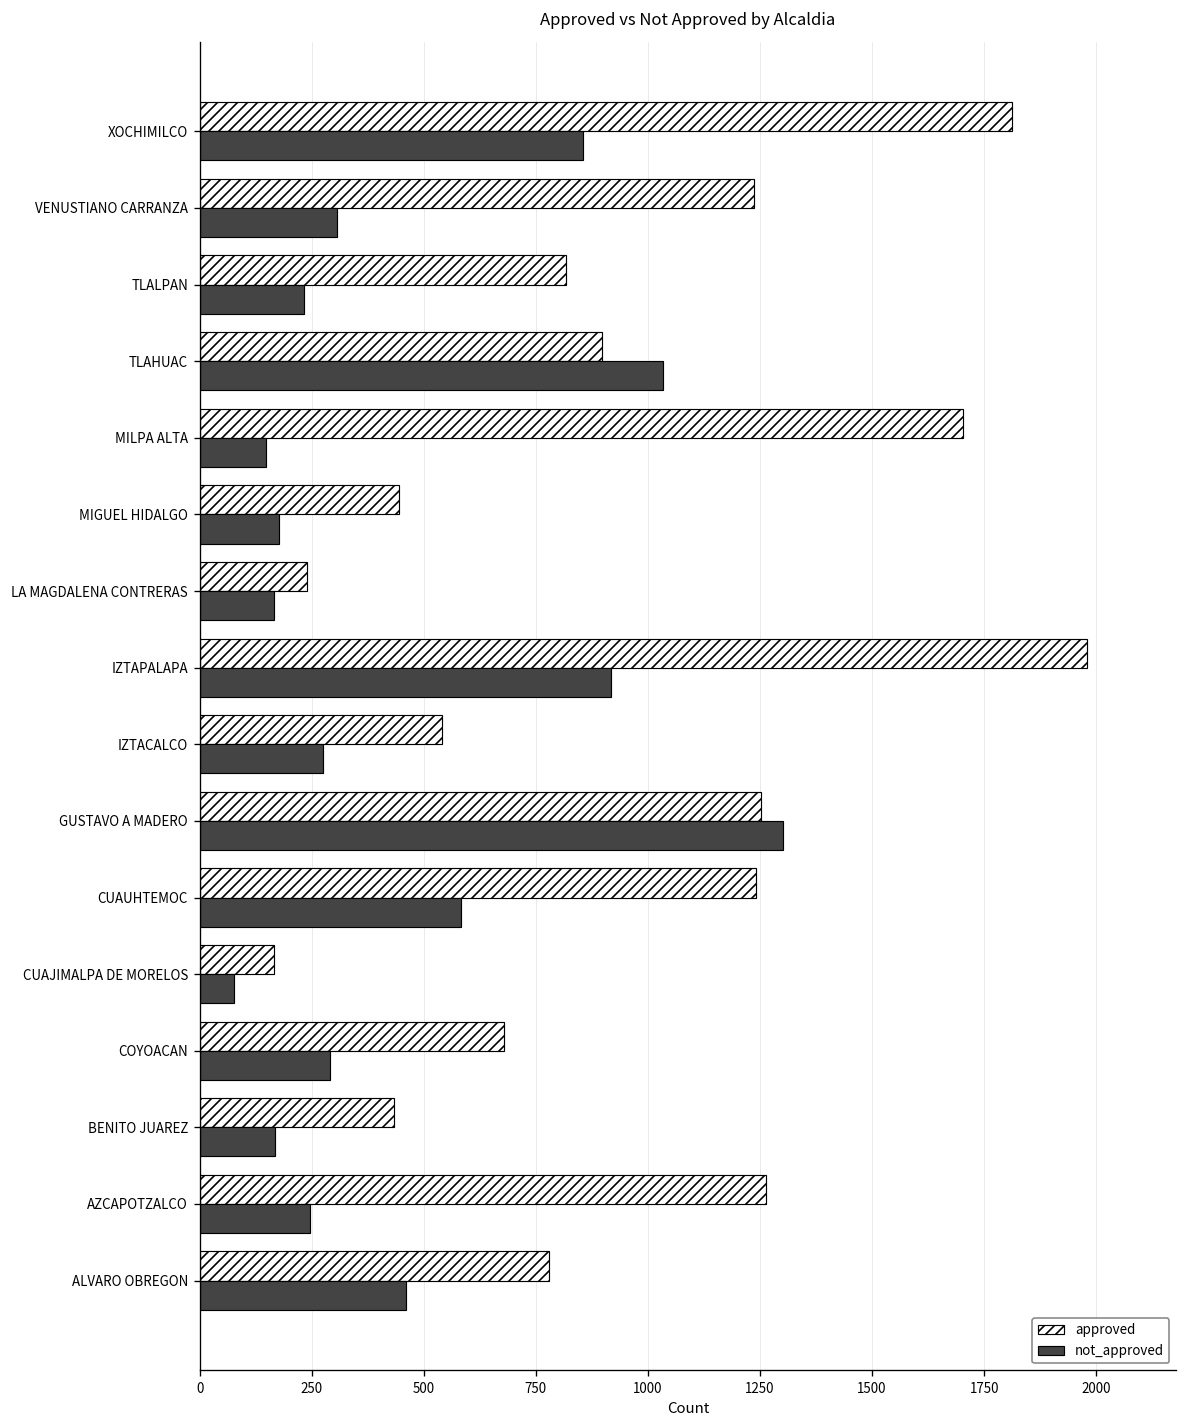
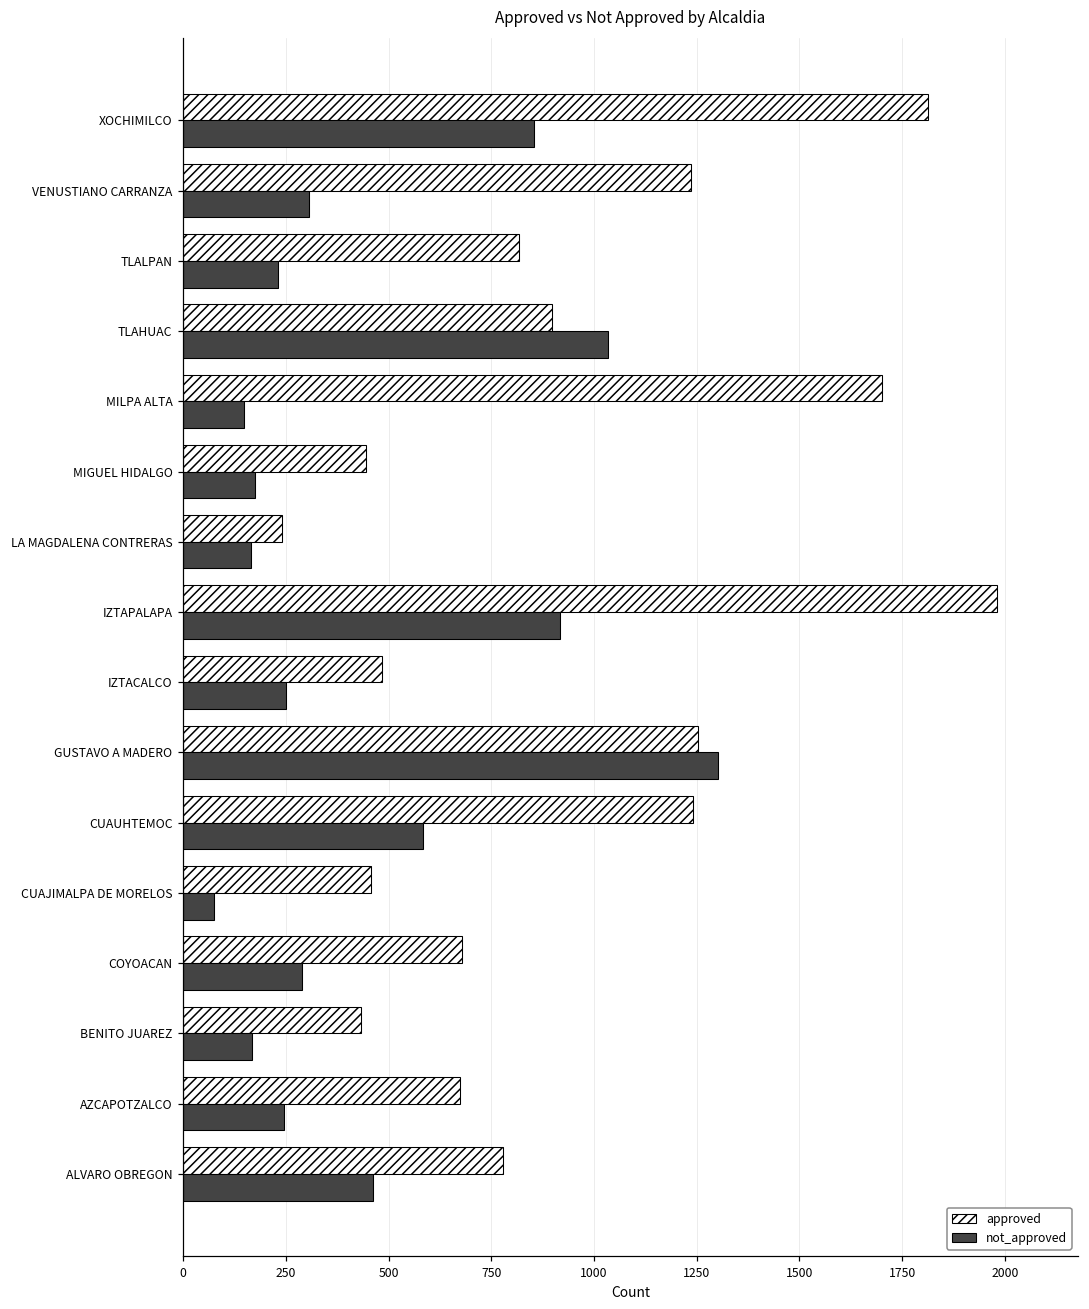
  {
    "approved": {
      "XOCHIMILCO": 1810,
      "VENUSTIANO CARRANZA": 1240,
      "TLALPAN": 820,
      "TLAHUAC": 900,
      "MILPA ALTA": 1700,
      "MIGUEL HIDALGO": 450,
      "LA MAGDALENA CONTRERAS": 240,
      "IZTAPALAPA": 1980,
-     "IZTACALCO": 540,
+     "IZTACALCO": 490,
      "GUSTAVO A MADERO": 1250,
      "CUAUHTEMOC": 1240,
-     "CUAJIMALPA DE MORELOS": 170,
+     "CUAJIMALPA DE MORELOS": 460,
      "COYOACAN": 680,
      "BENITO JUAREZ": 430,
-     "AZCAPOTZALCO": 1260,
+     "AZCAPOTZALCO": 670,
      "ALVARO OBREGON": 780
    },
    "not_approved": {
      "XOCHIMILCO": 860,
      "VENUSTIANO CARRANZA": 310,
      "TLALPAN": 230,
      "TLAHUAC": 1030,
      "MILPA ALTA": 150,
      "MIGUEL HIDALGO": 180,
      "LA MAGDALENA CONTRERAS": 170,
      "IZTAPALAPA": 920,
-     "IZTACALCO": 280,
+     "IZTACALCO": 250,
      "GUSTAVO A MADERO": 1300,
      "CUAUHTEMOC": 580,
      "CUAJIMALPA DE MORELOS": 80,
      "COYOACAN": 290,
      "BENITO JUAREZ": 170,
      "AZCAPOTZALCO": 250,
      "ALVARO OBREGON": 460
    }
  }
